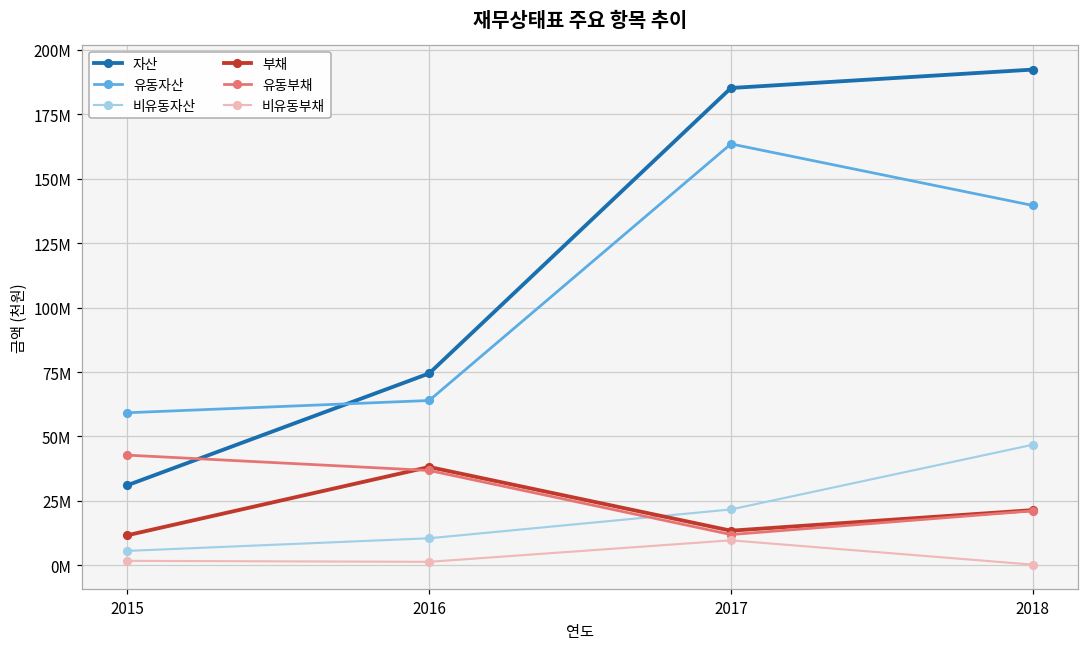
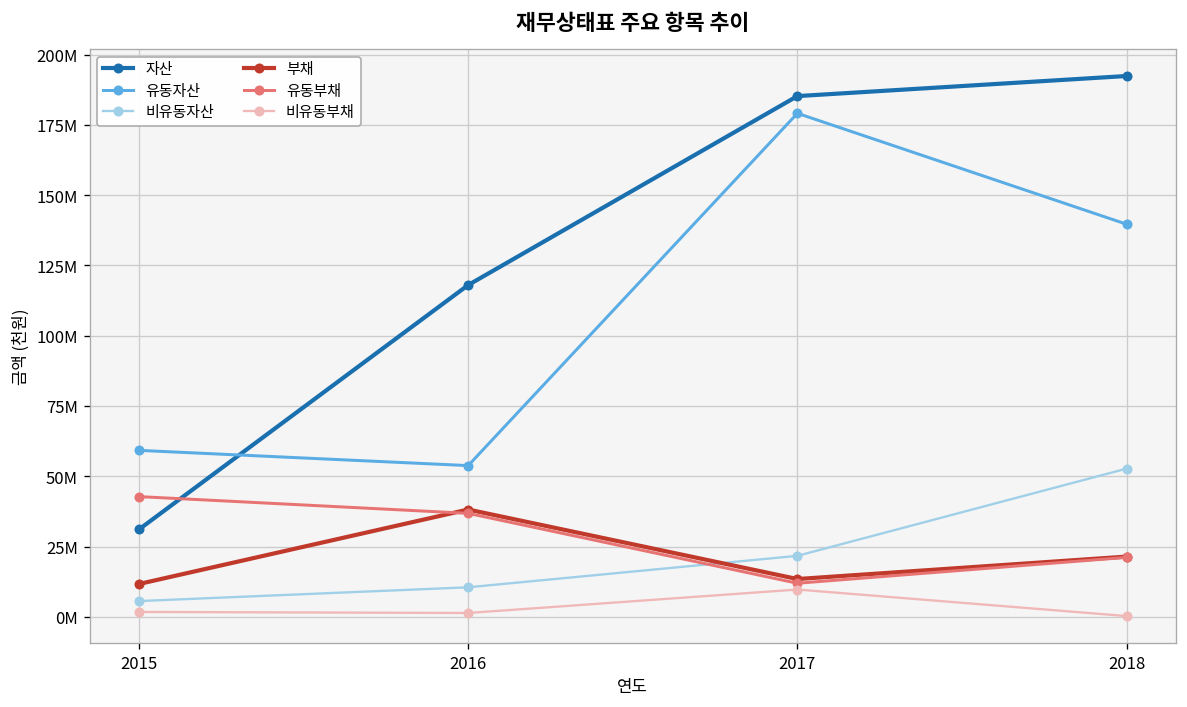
  {
    "자산": {
      "2015": 31000000,
-     "2016": 74000000,
+     "2016": 118000000,
      "2017": 185000000,
      "2018": 192000000
    },
    "유동자산": {
      "2015": 59000000,
-     "2016": 64000000,
-     "2017": 164000000,
+     "2016": 54000000,
+     "2017": 179000000,
      "2018": 140000000
    },
    "비유동자산": {
      "2015": 6000000,
      "2016": 11000000,
      "2017": 22000000,
-     "2018": 47000000
+     "2018": 53000000
    },
    "부채": {
      "2015": 12000000,
      "2016": 38000000,
      "2017": 13000000
    },
    "유동부채": {
      "2015": 43000000,
      "2016": 37000000,
      "2017": 12000000
    },
    "비유동부채": {
      "2015": 2000000,
      "2016": 1000000,
      "2017": 10000000,
      "2018": 0
    }
  }
